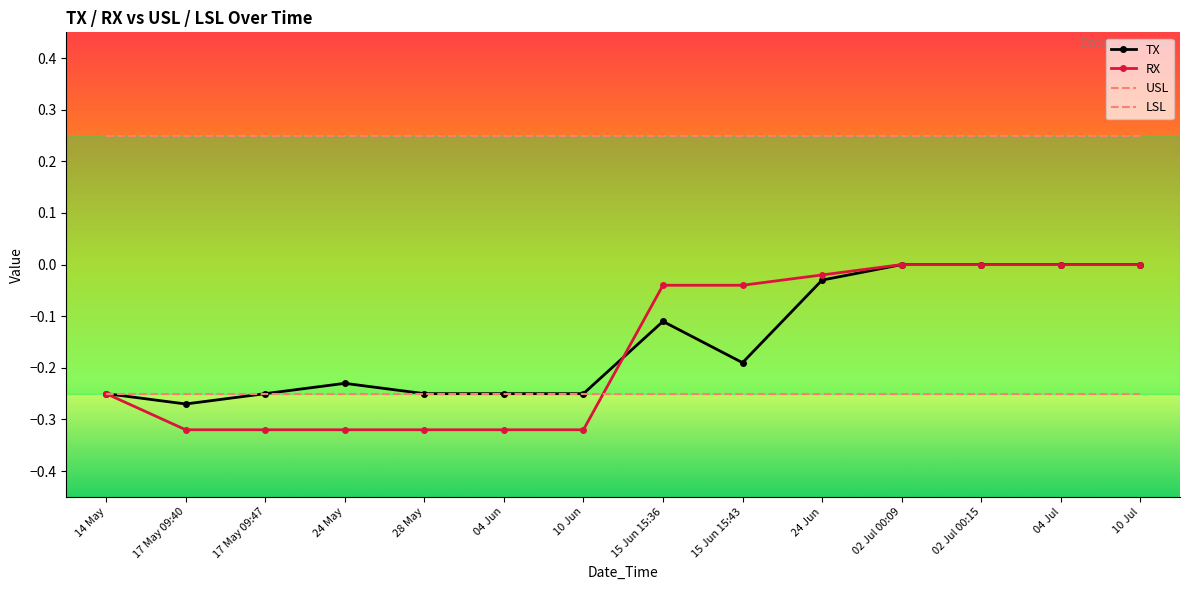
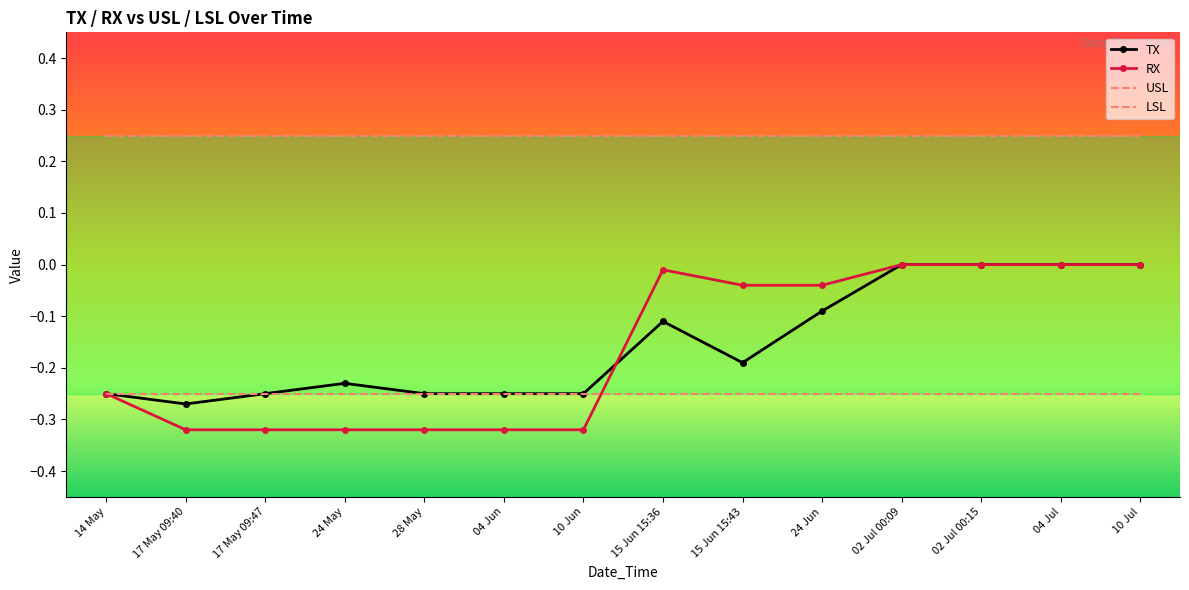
  {
    "TX": {
      "17 May 09:40": -0.27,
      "24 May": -0.23,
      "15 Jun 15:36": -0.11,
      "15 Jun 15:43": -0.19,
-     "24 Jun": -0.03
+     "24 Jun": -0.09
    },
    "RX": {
      "17 May 09:40": -0.32,
      "17 May 09:47": -0.32,
      "24 May": -0.32,
      "28 May": -0.32,
      "04 Jun": -0.32,
      "10 Jun": -0.32,
-     "15 Jun 15:36": -0.04,
+     "15 Jun 15:36": -0.01,
      "15 Jun 15:43": -0.04,
-     "24 Jun": -0.02
+     "24 Jun": -0.04
    }
  }
